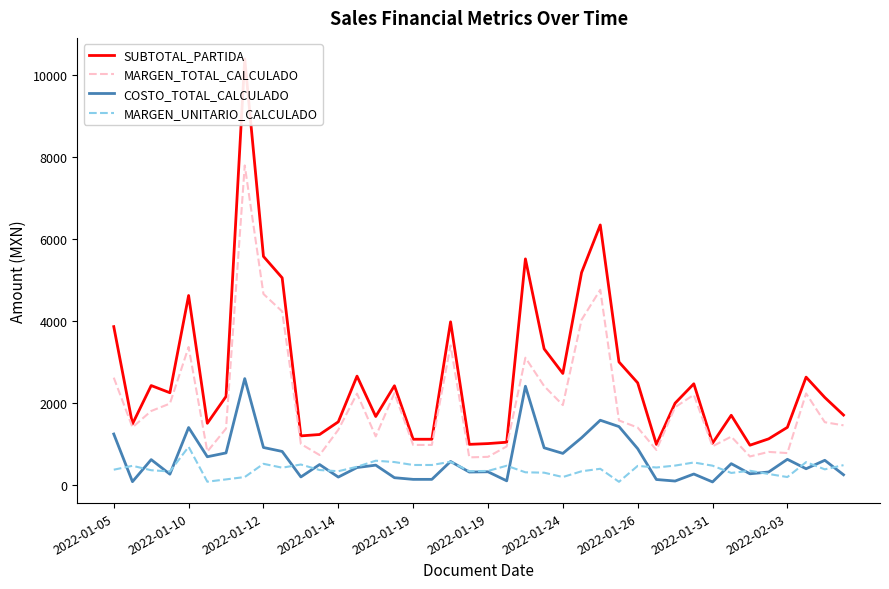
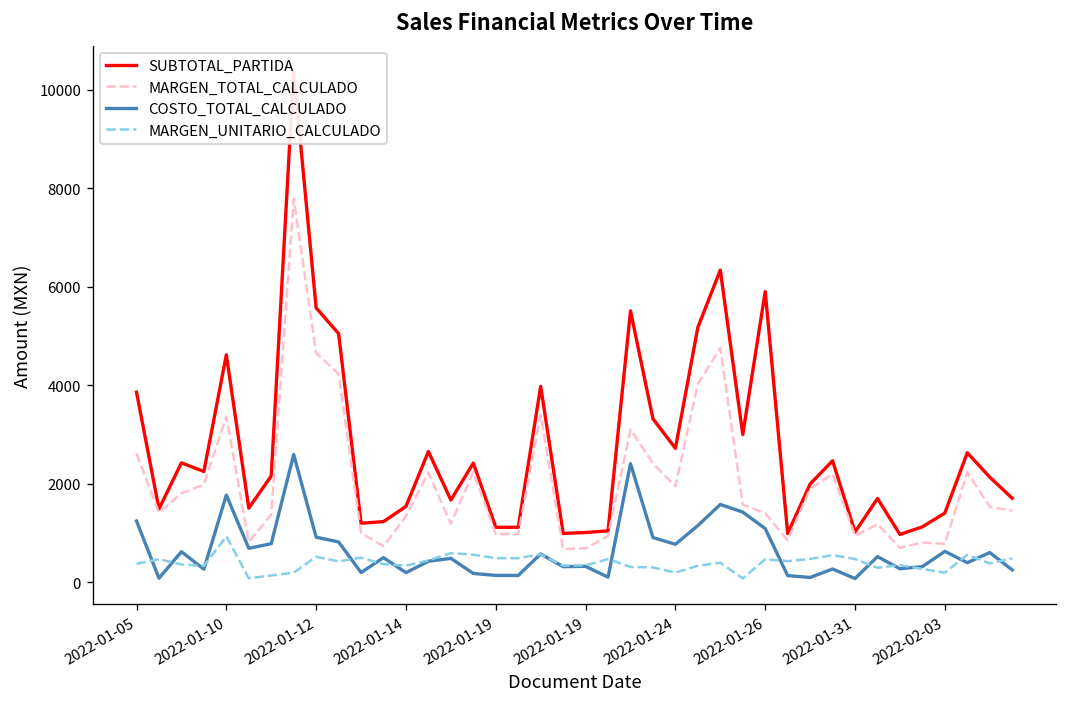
  {
    "SUBTOTAL_PARTIDA": {
      "2022-01-10": 4600,
-     "2022-01-26": 2500
+     "2022-01-26": 5900
    },
    "MARGEN_TOTAL_CALCULADO": {
      "2022-01-10": 3400,
      "2022-01-26": 1400
    },
    "COSTO_TOTAL_CALCULADO": {
-     "2022-01-10": 1400,
-     "2022-01-26": 900
+     "2022-01-10": 1800,
+     "2022-01-26": 1100
    },
    "MARGEN_UNITARIO_CALCULADO": {
      "2022-01-10": 900,
      "2022-01-26": 500
    }
  }
